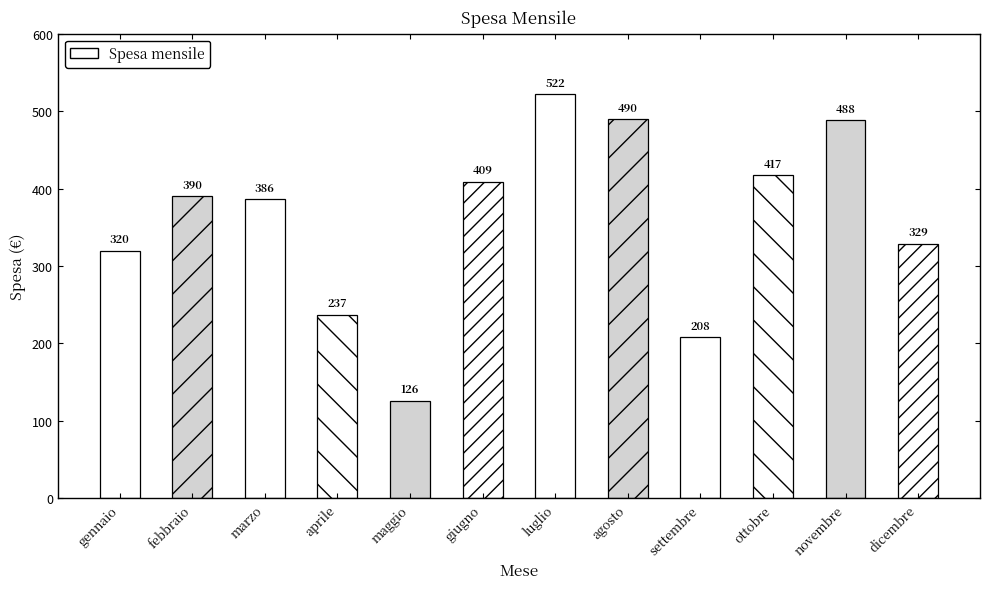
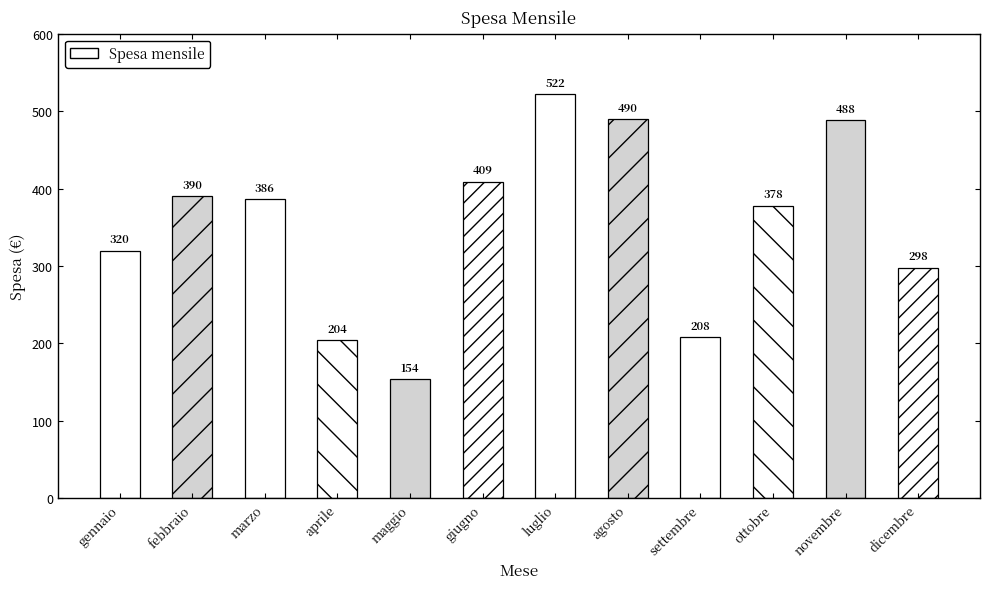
  {
    "gennaio": 320,
    "febbraio": 390,
    "marzo": 386,
-   "aprile": 237,
-   "maggio": 126,
+   "aprile": 204,
+   "maggio": 154,
    "giugno": 409,
    "luglio": 522,
    "agosto": 490,
    "settembre": 208,
-   "ottobre": 417,
+   "ottobre": 378,
    "novembre": 488,
-   "dicembre": 329
+   "dicembre": 298
  }
